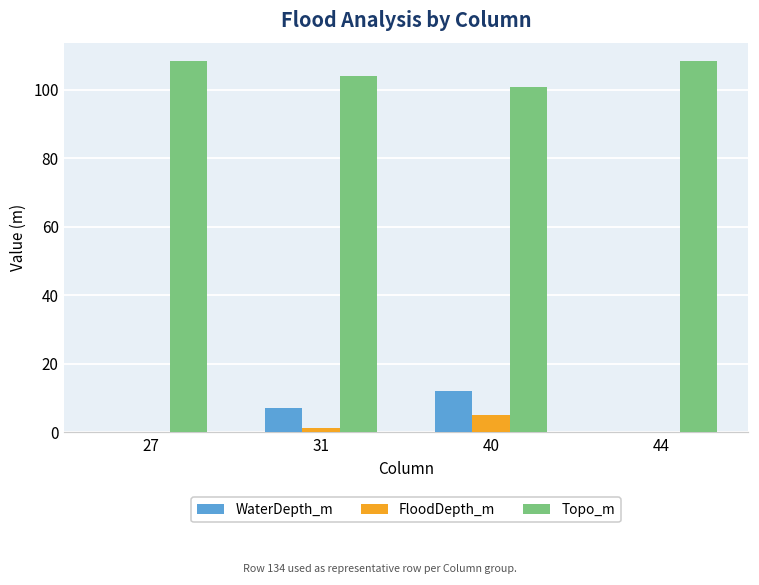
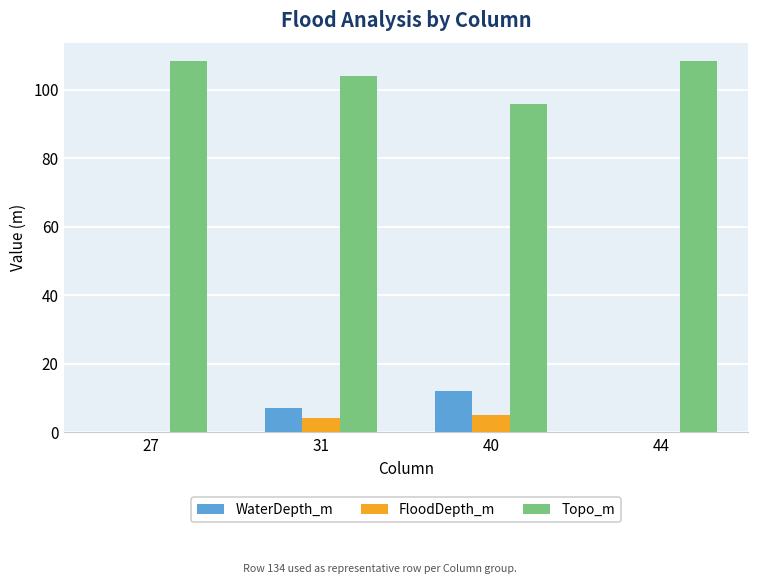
  {
    "WaterDepth_m": {
      "27": 0,
      "31": 7,
      "40": 12,
      "44": 0
    },
    "FloodDepth_m": {
      "27": 0,
-     "31": 1,
+     "31": 4,
      "40": 5,
      "44": 0
    },
    "Topo_m": {
      "27": 108,
      "31": 104,
-     "40": 101,
+     "40": 96,
      "44": 108
    }
  }
